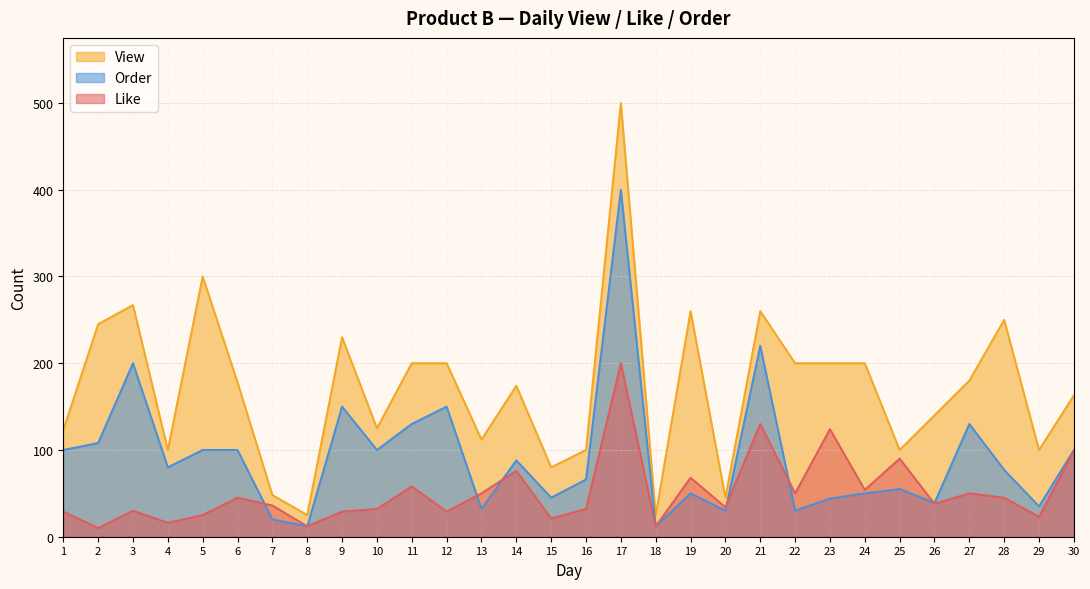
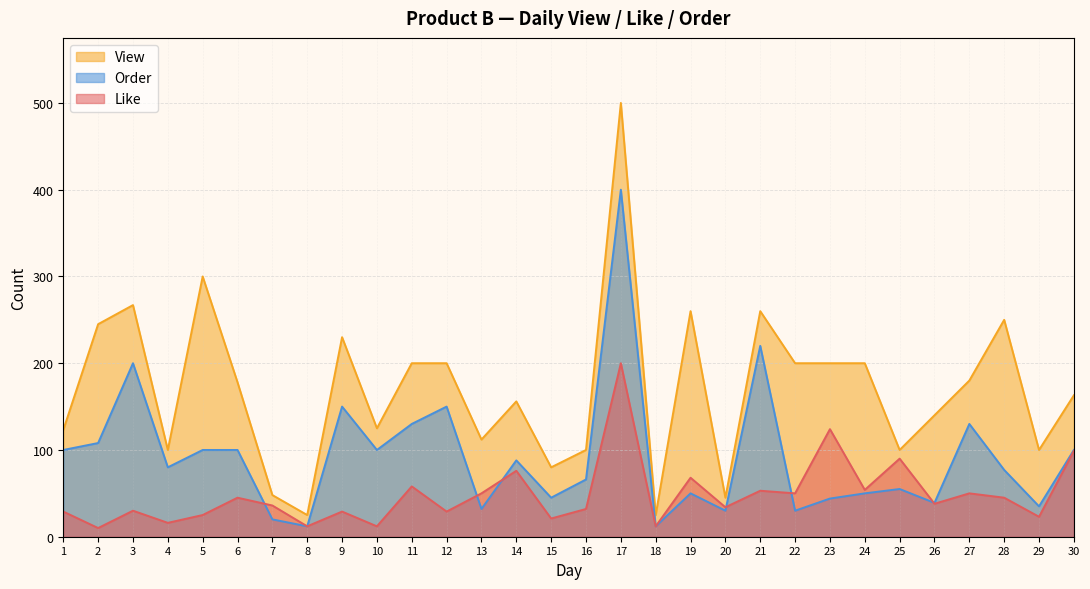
  {
    "View": {
      "1": 120,
      "2": 250,
      "3": 270,
      "4": 100,
      "5": 300,
      "6": 180,
      "7": 50,
      "8": 30,
      "9": 230,
      "10": 130,
      "11": 200,
      "12": 200,
      "13": 110,
-     "14": 170,
+     "14": 160,
      "15": 80,
      "16": 100,
      "17": 500,
      "18": 30,
      "19": 260,
      "20": 50,
      "21": 260,
      "22": 200,
      "23": 200,
      "24": 200,
      "25": 100,
      "26": 140,
      "27": 180,
      "28": 250,
      "29": 100,
      "30": 160
    },
    "Order": {
      "1": 100,
      "2": 110,
      "3": 200,
      "4": 80,
      "5": 100,
      "6": 100,
      "7": 20,
      "9": 150,
      "10": 100,
      "11": 130,
      "12": 150,
      "13": 30,
      "14": 90,
      "15": 50,
      "16": 70,
      "17": 400,
      "19": 50,
      "20": 30,
      "21": 220,
      "22": 30,
      "23": 40,
      "24": 50,
      "25": 60,
      "27": 130,
      "28": 80,
      "29": 40
    },
    "Like": {
      "1": 30,
      "2": 10,
      "3": 30,
      "4": 20,
      "5": 30,
      "6": 50,
      "7": 40,
      "9": 30,
-     "10": 30,
+     "10": 10,
      "11": 60,
      "12": 30,
      "13": 50,
      "14": 80,
      "15": 20,
      "16": 30,
      "17": 200,
      "19": 70,
      "20": 30,
-     "21": 130,
+     "21": 50,
      "22": 50,
      "23": 120,
      "24": 50,
      "25": 90,
      "27": 50,
      "28": 50,
      "29": 20
    }
  }
